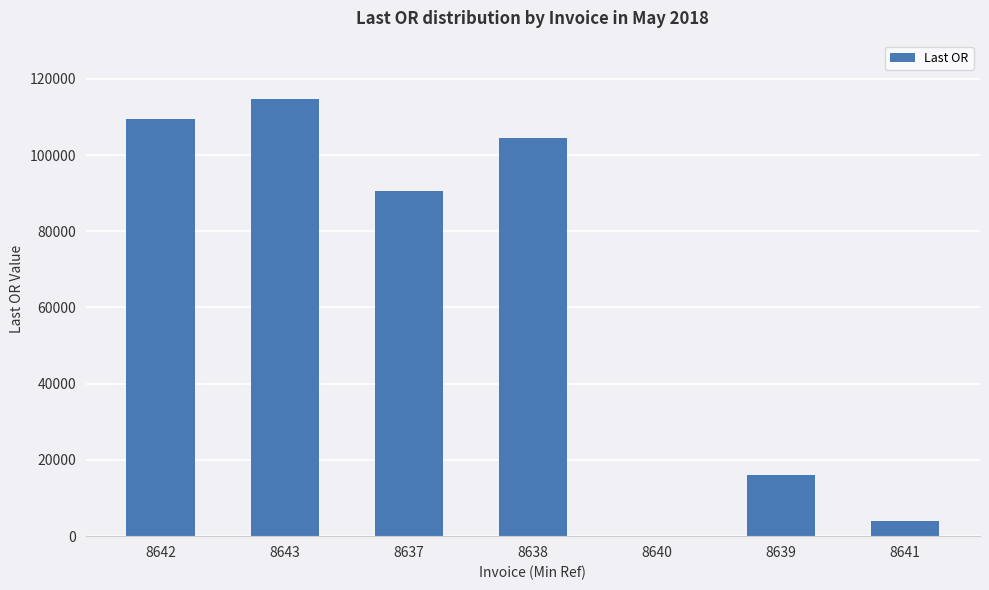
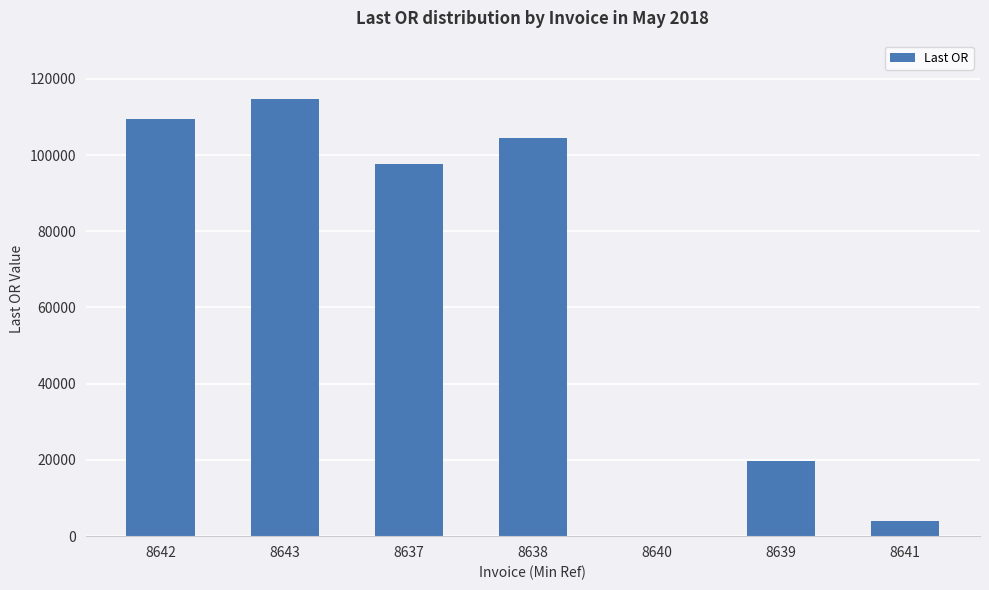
  {
    "8642": 109000,
    "8643": 115000,
-   "8637": 91000,
+   "8637": 98000,
    "8638": 104000,
    "8640": 0,
-   "8639": 16000,
+   "8639": 20000,
    "8641": 4000
  }
